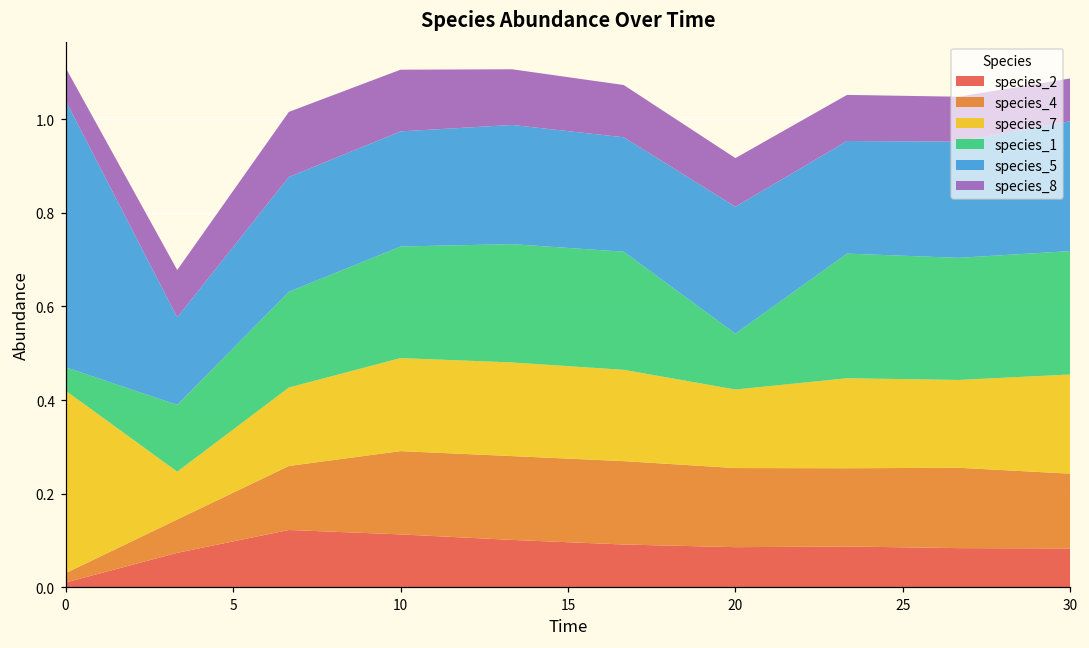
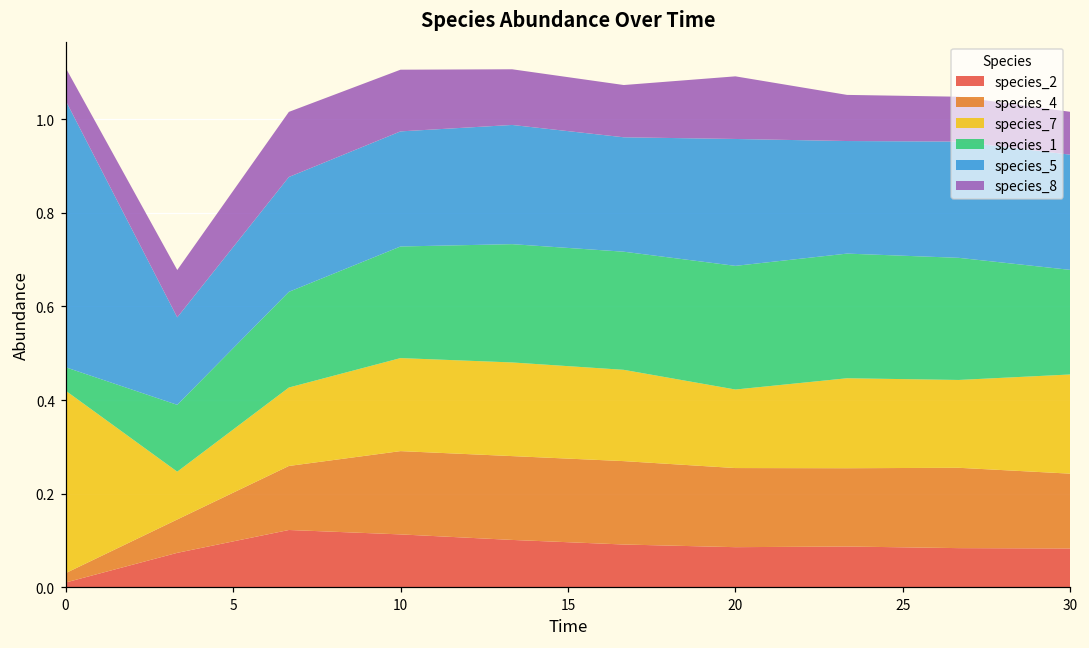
  {
    "species_7": {
      "0": 0.39,
      "10": 0.20,
      "20": 0.17,
      "30": 0.21
    },
    "species_1": {
      "0": 0.05,
      "10": 0.24,
-     "20": 0.12,
-     "30": 0.26
+     "20": 0.26,
+     "30": 0.22
    },
    "species_5": {
      "0": 0.57,
      "10": 0.25,
      "20": 0.27,
-     "30": 0.28
+     "30": 0.25
    },
    "species_8": {
      "0": 0.07,
      "10": 0.13,
-     "20": 0.10,
+     "20": 0.13,
      "30": 0.09
    }
  }
